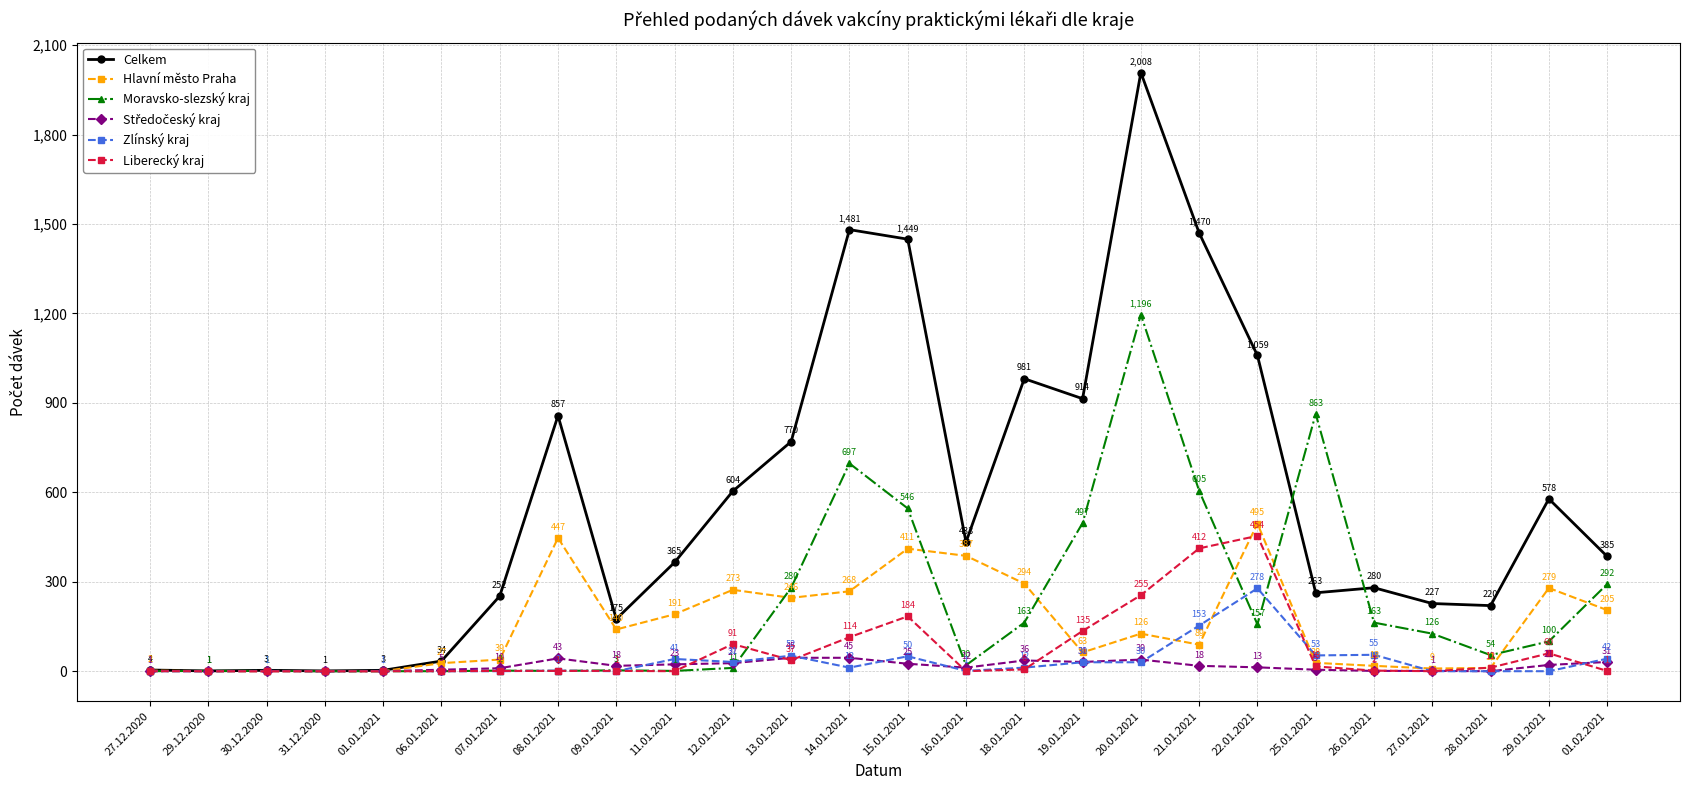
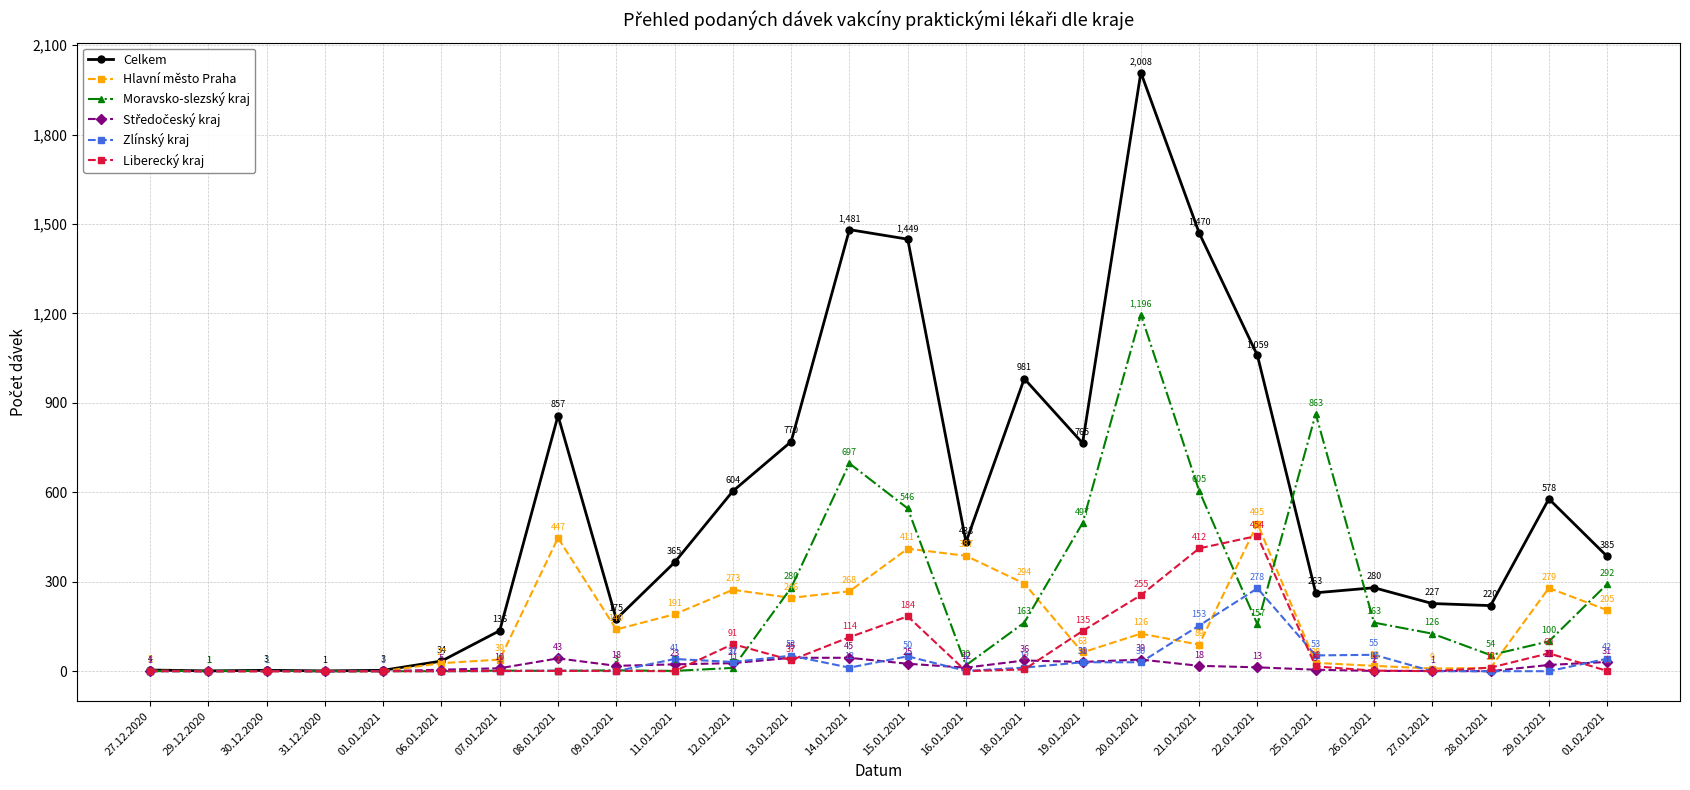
  {
    "Celkem": {
-     "07.01.2021": "252",
+     "07.01.2021": "136",
      "08.01.2021": "857",
      "09.01.2021": "175",
      "11.01.2021": "365",
      "12.01.2021": "604",
      "13.01.2021": "770",
      "14.01.2021": "1,481",
      "15.01.2021": "1,449",
      "16.01.2021": "433",
      "18.01.2021": "981",
-     "19.01.2021": "914",
+     "19.01.2021": "765",
      "20.01.2021": "2,008",
      "21.01.2021": "1,470",
      "22.01.2021": "1,059",
      "25.01.2021": "263",
      "26.01.2021": "280",
      "27.01.2021": "227",
      "28.01.2021": "220",
      "29.01.2021": "578",
      "01.02.2021": "385"
    },
    "Hlavní město Praha": {
      "07.01.2021": "39",
      "08.01.2021": "447",
      "11.01.2021": "191",
      "12.01.2021": "273",
      "14.01.2021": "268",
      "15.01.2021": "411",
      "18.01.2021": "294",
      "19.01.2021": "63",
      "20.01.2021": "126",
      "21.01.2021": "89",
      "22.01.2021": "495",
      "29.01.2021": "279",
      "01.02.2021": "205"
    },
    "Moravsko-slezský kraj": {
      "13.01.2021": "280",
      "14.01.2021": "697",
      "15.01.2021": "546",
      "18.01.2021": "163",
      "19.01.2021": "497",
      "20.01.2021": "1,196",
      "21.01.2021": "605",
      "22.01.2021": "157",
      "25.01.2021": "863",
      "26.01.2021": "163",
      "27.01.2021": "126",
      "28.01.2021": "54",
      "29.01.2021": "100",
      "01.02.2021": "292"
    },
    "Středočeský kraj": {
      "08.01.2021": "43",
      "14.01.2021": "45",
      "21.01.2021": "18",
      "22.01.2021": "13"
    },
    "Zlínský kraj": {
      "21.01.2021": "153",
      "22.01.2021": "278",
      "26.01.2021": "55"
    },
    "Liberecký kraj": {
      "12.01.2021": "91",
      "14.01.2021": "114",
      "15.01.2021": "184",
      "19.01.2021": "135",
      "20.01.2021": "255",
      "21.01.2021": "412"
    }
  }
